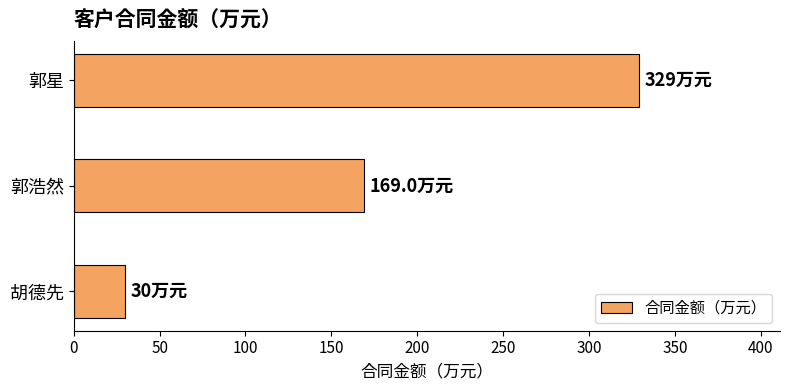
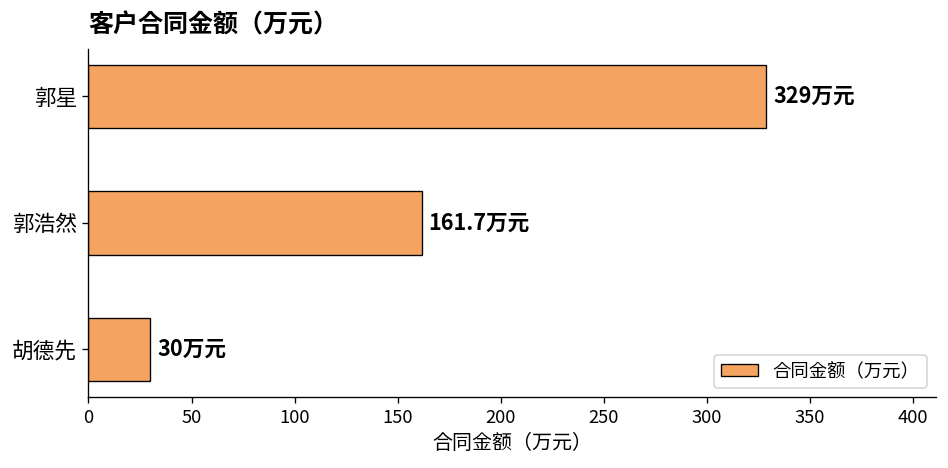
  {
    "郭星": 329,
-   "郭浩然": 169.0,
+   "郭浩然": 161.7,
    "胡德先": 30
  }
